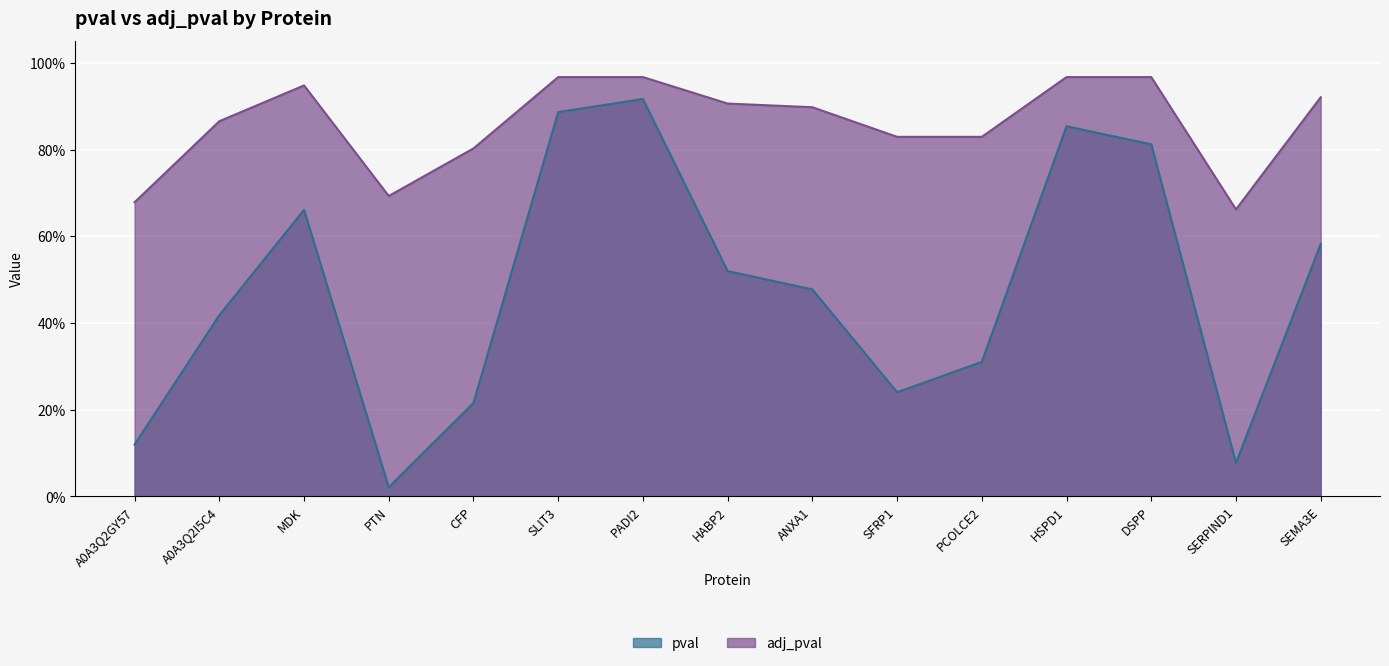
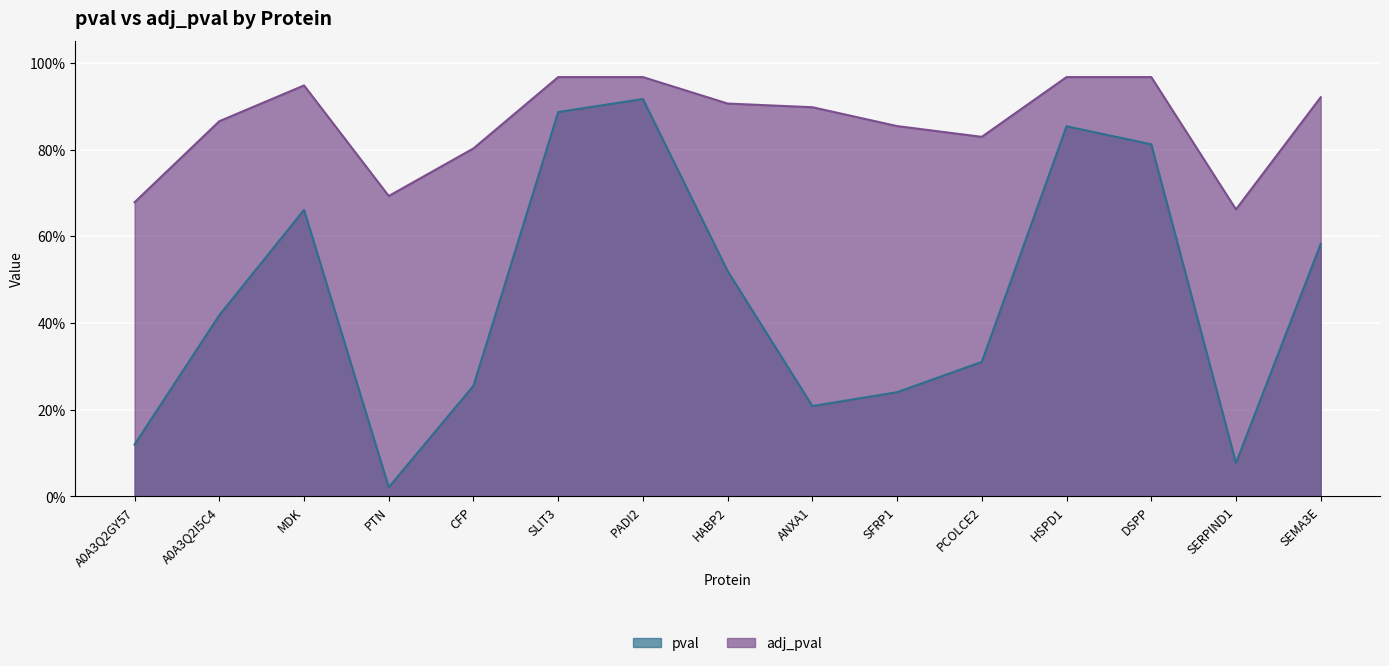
  {
    "pval": {
      "A0A3Q2GY57": "12%",
      "A0A3Q2I5C4": "42%",
      "MDK": "66%",
      "PTN": "2%",
-     "CFP": "22%",
+     "CFP": "26%",
      "SLIT3": "89%",
      "PADI2": "92%",
      "HABP2": "52%",
-     "ANXA1": "48%",
+     "ANXA1": "21%",
      "SFRP1": "24%",
      "PCOLCE2": "31%",
      "HSPD1": "85%",
      "DSPP": "81%",
      "SERPIND1": "8%",
      "SEMA3E": "58%"
    },
    "adj_pval": {
      "A0A3Q2GY57": "68%",
      "A0A3Q2I5C4": "87%",
      "MDK": "95%",
      "PTN": "69%",
      "CFP": "80%",
      "SLIT3": "97%",
      "PADI2": "97%",
      "HABP2": "91%",
      "ANXA1": "90%",
-     "SFRP1": "83%",
+     "SFRP1": "85%",
      "PCOLCE2": "83%",
      "HSPD1": "97%",
      "DSPP": "97%",
      "SERPIND1": "66%",
      "SEMA3E": "92%"
    }
  }
